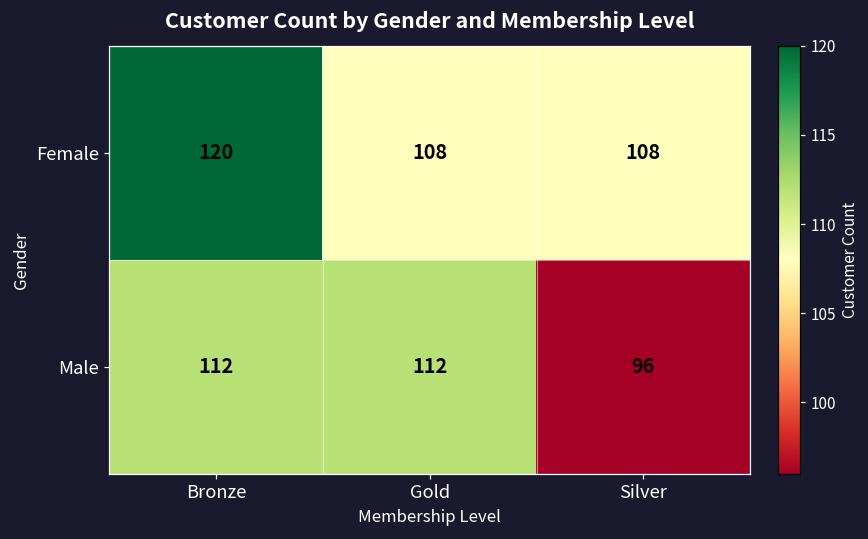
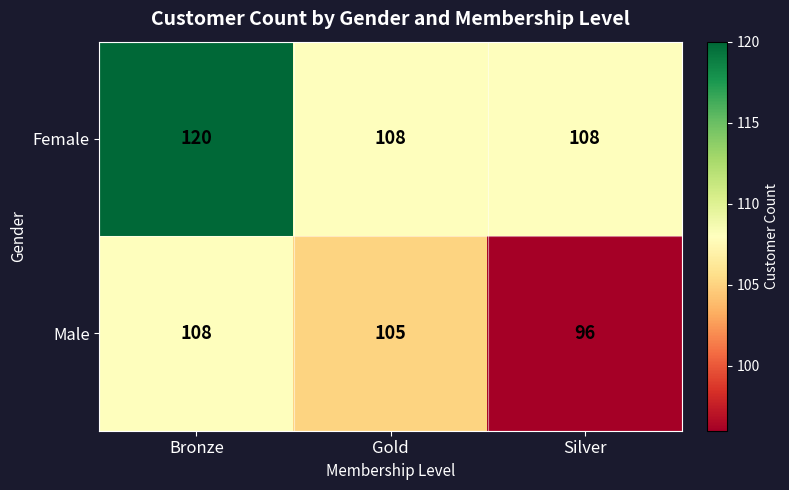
  {
    "Female": {
      "Bronze": 120,
      "Gold": 108,
      "Silver": 108
    },
    "Male": {
-     "Bronze": 112,
-     "Gold": 112,
+     "Bronze": 108,
+     "Gold": 105,
      "Silver": 96
    }
  }
